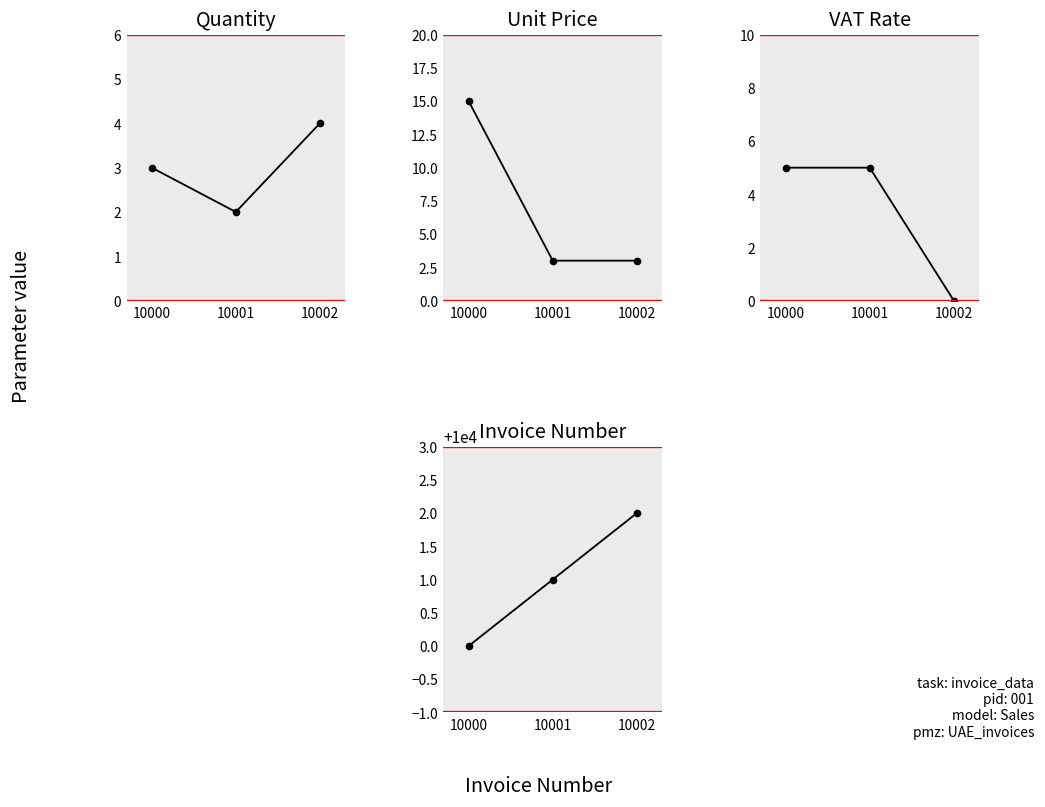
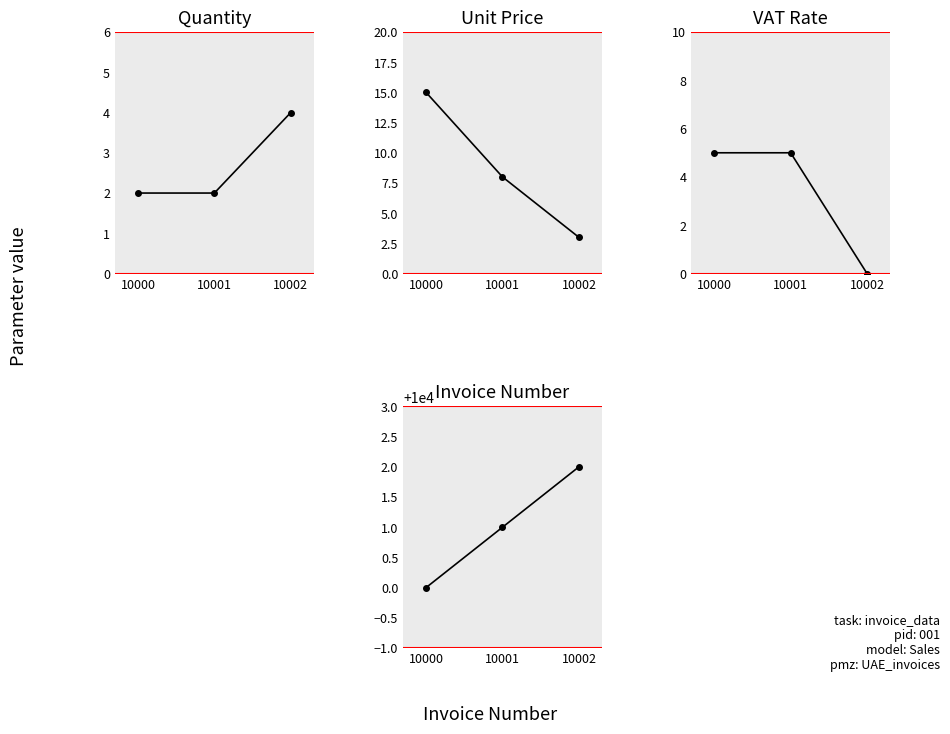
  {
    "Quantity": {
-     "10000": 3,
+     "10000": 2,
      "10001": 2,
      "10002": 4
    },
    "Unit Price": {
      "10000": 15,
-     "10001": 3,
+     "10001": 8,
      "10002": 3
    },
    "VAT Rate": {
      "10000": 5.0,
      "10001": 5.0,
      "10002": 0.0
    },
    "Invoice Number": {
      "10000": 10000.0,
      "10001": 10001.0,
      "10002": 10002.0
    }
  }
